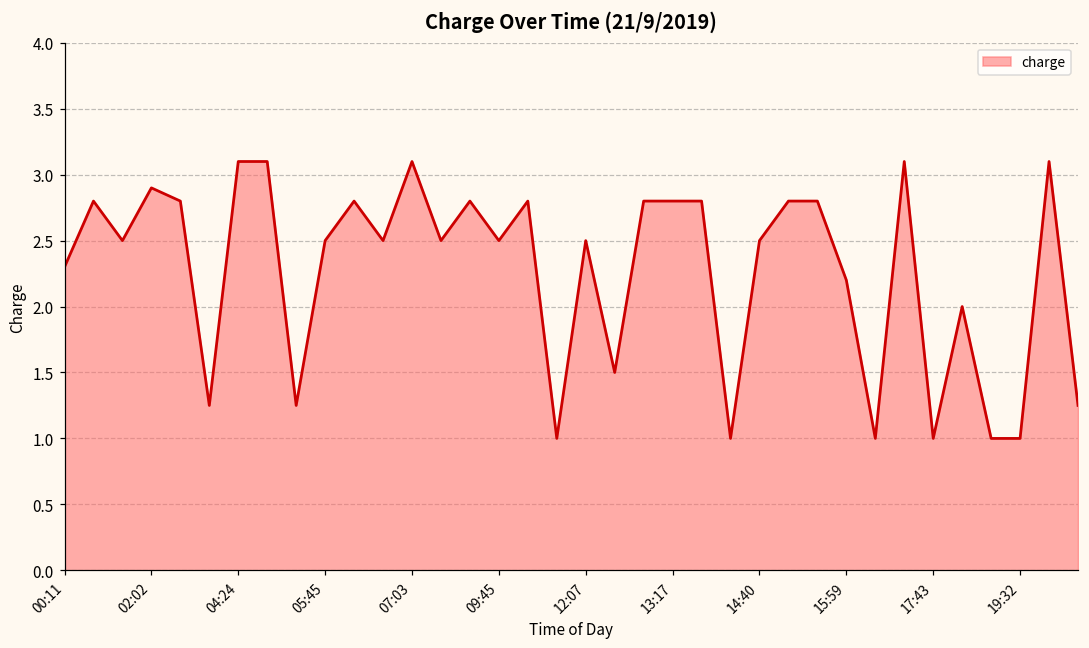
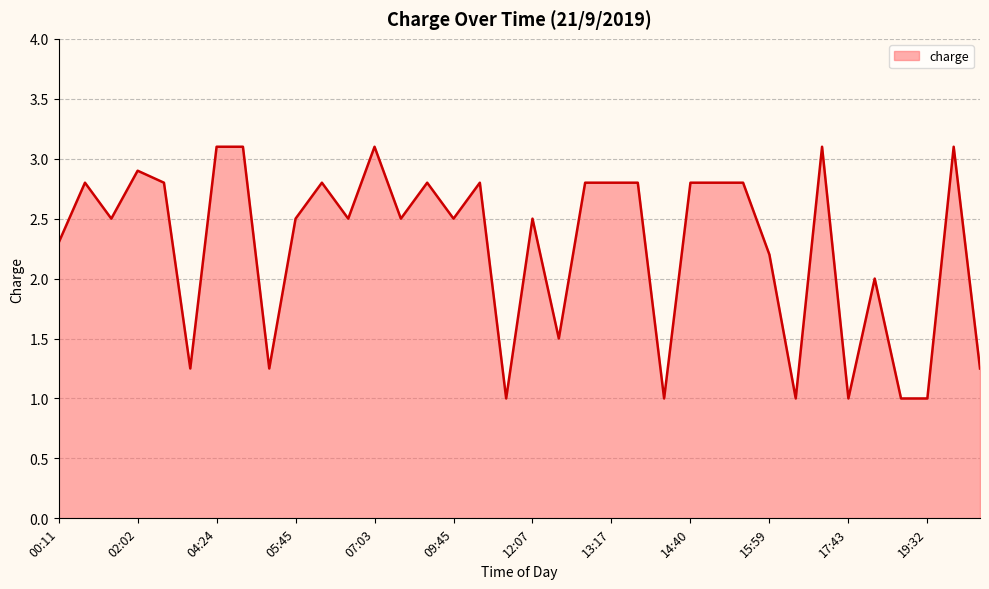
  {
    "00:11": 2.3,
    "02:02": 2.9,
    "04:24": 3.1,
    "05:45": 2.5,
    "09:45": 2.5,
    "12:07": 2.5,
    "13:17": 2.8,
-   "14:40": 2.5,
+   "14:40": 2.8,
    "15:59": 2.2,
    "17:43": 1.0,
    "19:32": 1.0
  }
